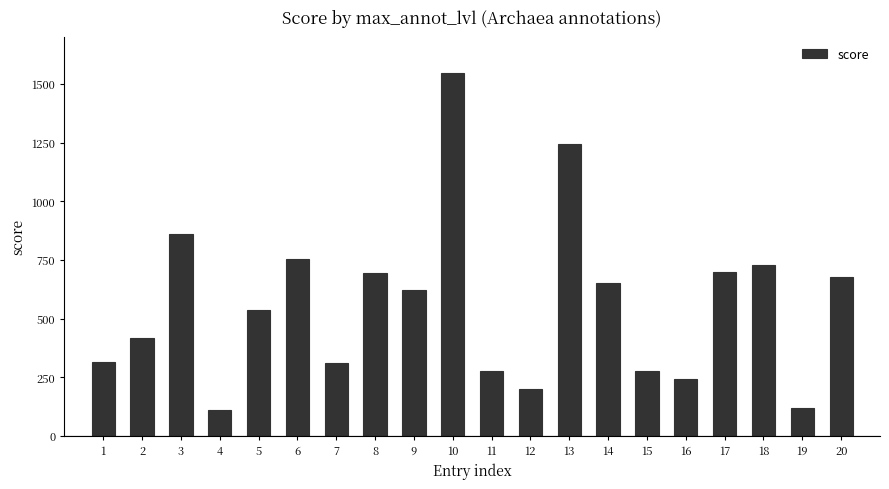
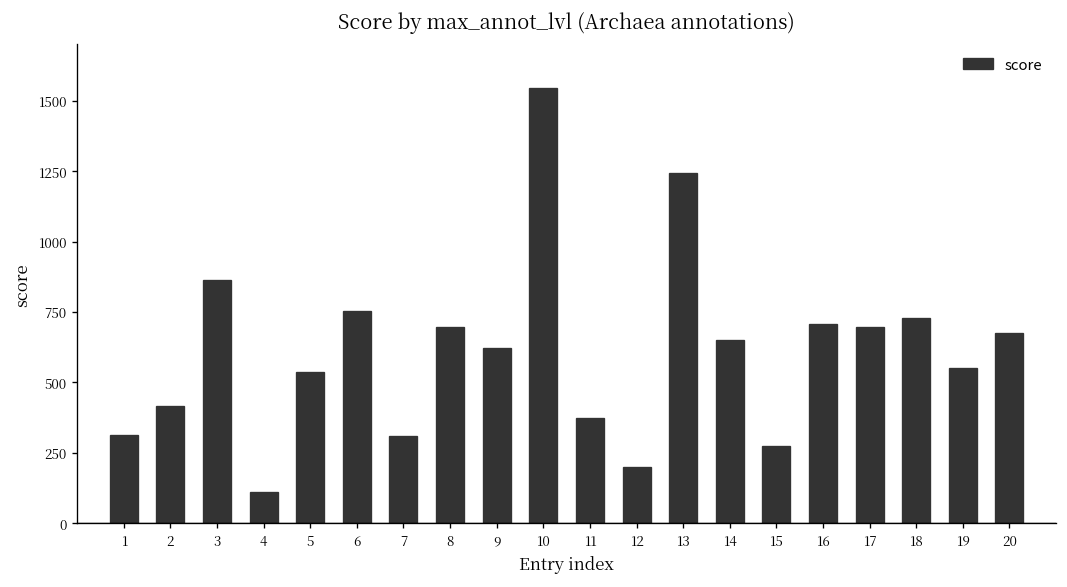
  {
    "1": 310,
    "2": 420,
    "3": 860,
    "4": 110,
    "5": 540,
    "6": 750,
    "7": 310,
    "8": 700,
    "9": 620,
    "10": 1550,
-   "11": 280,
+   "11": 370,
    "12": 200,
    "13": 1250,
    "14": 650,
    "15": 280,
-   "16": 240,
+   "16": 710,
    "17": 700,
    "18": 730,
-   "19": 120,
+   "19": 550,
    "20": 680
  }
